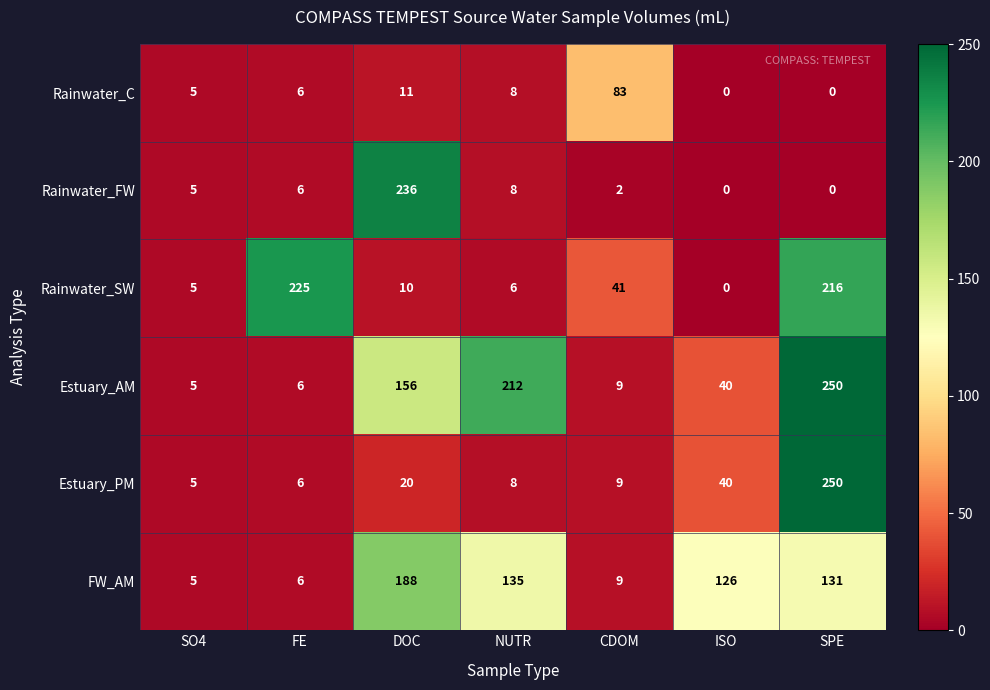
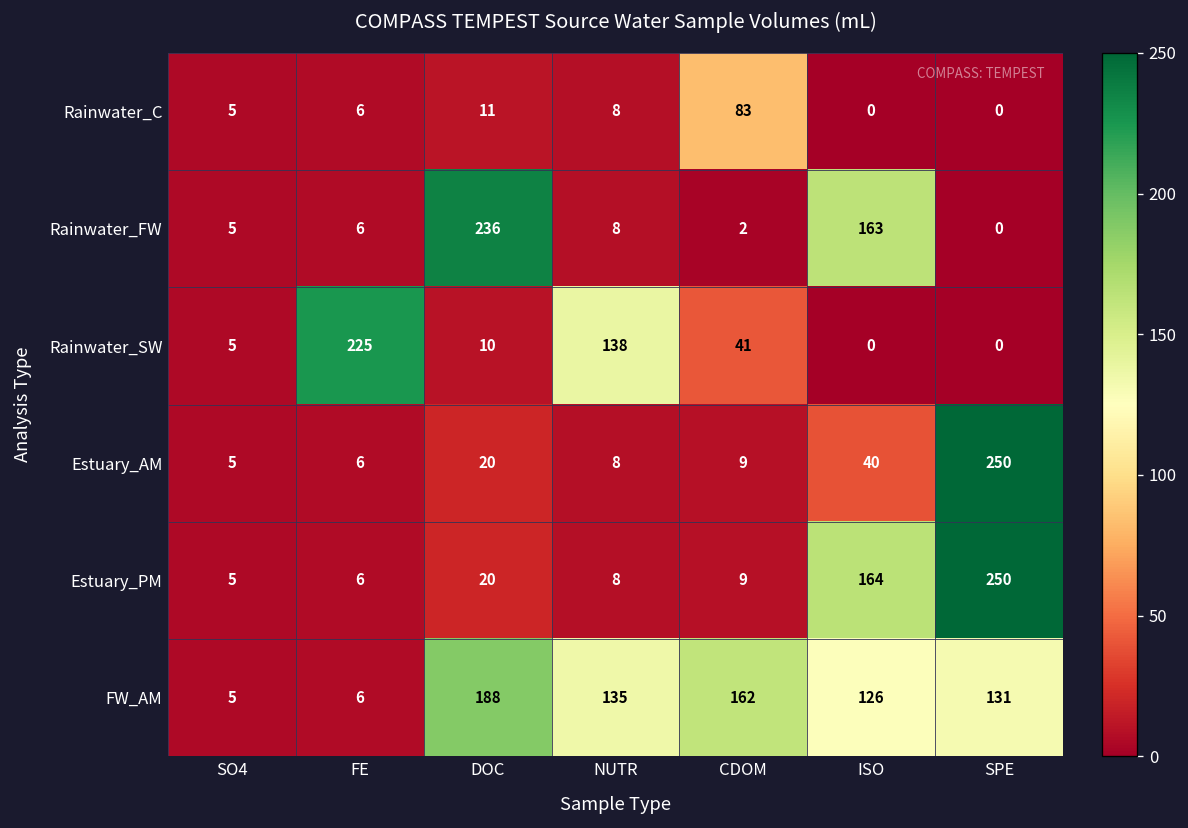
  {
    "Rainwater_C": {
      "SO4": 5,
      "FE": 6,
      "DOC": 11,
      "NUTR": 8,
      "CDOM": 83,
      "ISO": 0
    },
    "Rainwater_FW": {
      "SO4": 5,
      "FE": 6,
      "DOC": 236,
      "NUTR": 8,
      "CDOM": 2,
-     "ISO": 0,
+     "ISO": 163,
      "SPE": 0
    },
    "Rainwater_SW": {
      "SO4": 5,
      "FE": 225,
      "DOC": 10,
-     "NUTR": 6,
+     "NUTR": 138,
      "CDOM": 41,
      "ISO": 0,
-     "SPE": 216
+     "SPE": 0
    },
    "Estuary_AM": {
      "SO4": 5,
      "FE": 6,
-     "DOC": 156,
-     "NUTR": 212,
+     "DOC": 20,
+     "NUTR": 8,
      "CDOM": 9,
      "ISO": 40,
      "SPE": 250
    },
    "Estuary_PM": {
      "SO4": 5,
      "FE": 6,
      "DOC": 20,
      "NUTR": 8,
      "CDOM": 9,
-     "ISO": 40,
+     "ISO": 164,
      "SPE": 250
    },
    "FW_AM": {
      "SO4": 5,
      "FE": 6,
      "DOC": 188,
      "NUTR": 135,
-     "CDOM": 9,
+     "CDOM": 162,
      "ISO": 126,
      "SPE": 131
    }
  }
